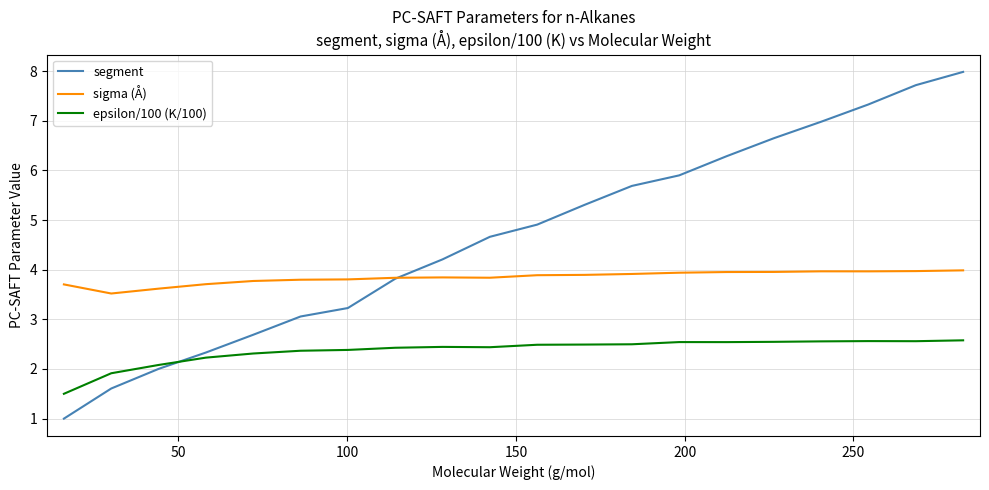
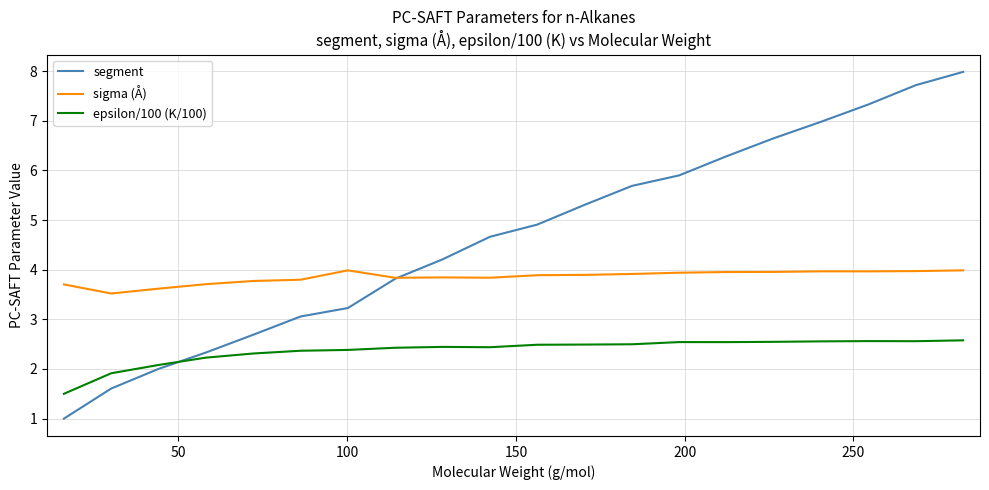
  {
    "segment": {
      "100": 3.2
    },
    "sigma (Å)": {
-     "100": 3.8
+     "100": 4.0
    },
    "epsilon/100 (K/100)": {
      "100": 2.4
    }
  }
